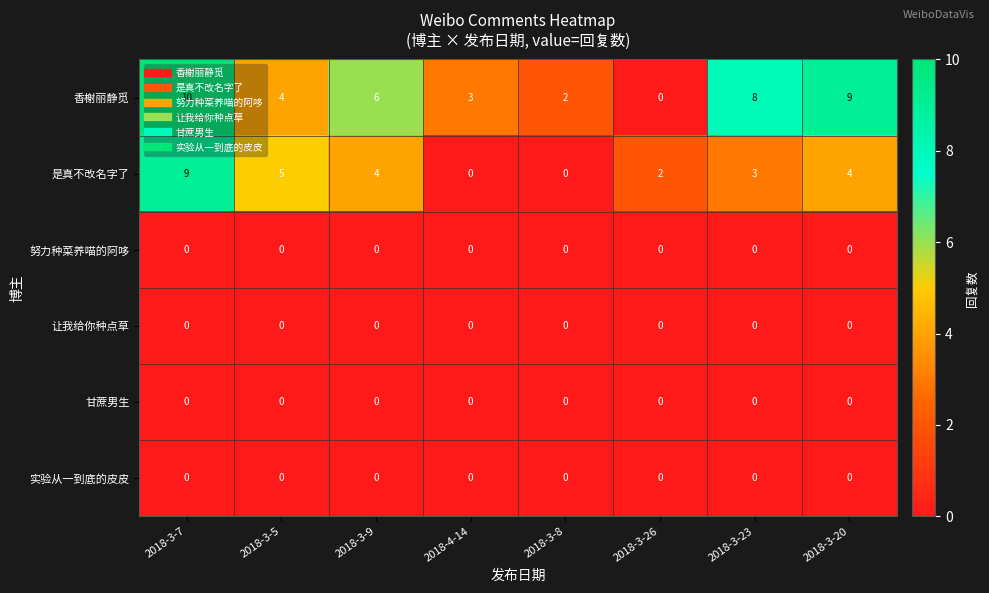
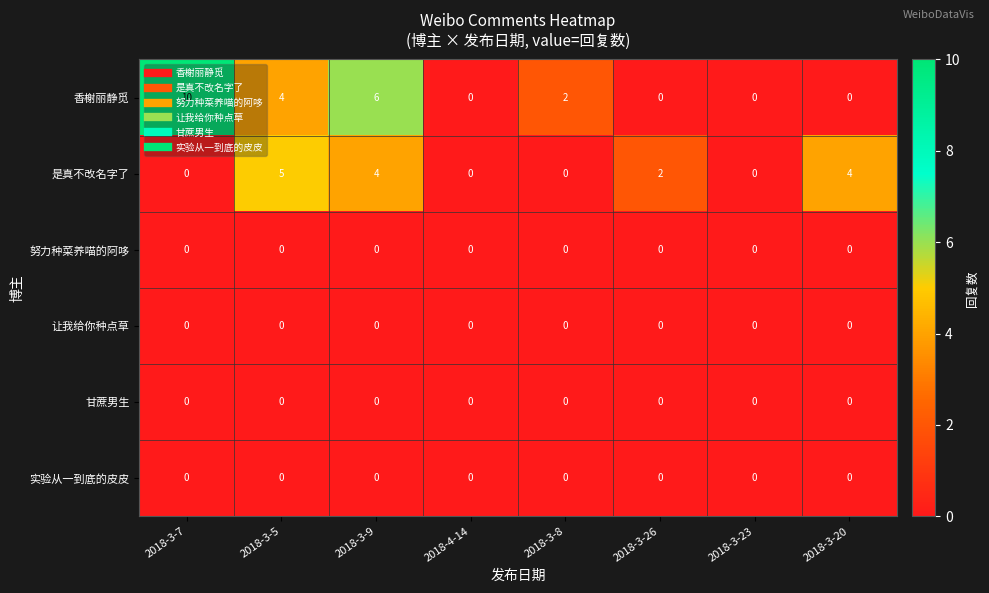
  {
    "香榭丽静觅": {
      "2018-3-5": 4,
      "2018-3-9": 6,
-     "2018-4-14": 3,
+     "2018-4-14": 0,
      "2018-3-8": 2,
      "2018-3-26": 0,
-     "2018-3-23": 8,
-     "2018-3-20": 9
+     "2018-3-23": 0,
+     "2018-3-20": 0
    },
    "是真不改名字了": {
-     "2018-3-7": 9,
+     "2018-3-7": 0,
      "2018-3-5": 5,
      "2018-3-9": 4,
      "2018-4-14": 0,
      "2018-3-8": 0,
      "2018-3-26": 2,
-     "2018-3-23": 3,
+     "2018-3-23": 0,
      "2018-3-20": 4
    },
    "努力种菜养喵的阿哆": {
      "2018-3-7": 0,
      "2018-3-5": 0,
      "2018-3-9": 0,
      "2018-4-14": 0,
      "2018-3-8": 0,
      "2018-3-26": 0,
      "2018-3-23": 0,
      "2018-3-20": 0
    },
    "让我给你种点草": {
      "2018-3-7": 0,
      "2018-3-5": 0,
      "2018-3-9": 0,
      "2018-4-14": 0,
      "2018-3-8": 0,
      "2018-3-26": 0,
      "2018-3-23": 0,
      "2018-3-20": 0
    },
    "甘蔗男生": {
      "2018-3-7": 0,
      "2018-3-5": 0,
      "2018-3-9": 0,
      "2018-4-14": 0,
      "2018-3-8": 0,
      "2018-3-26": 0,
      "2018-3-23": 0,
      "2018-3-20": 0
    },
    "实验从一到底的皮皮": {
      "2018-3-7": 0,
      "2018-3-5": 0,
      "2018-3-9": 0,
      "2018-4-14": 0,
      "2018-3-8": 0,
      "2018-3-26": 0,
      "2018-3-23": 0,
      "2018-3-20": 0
    }
  }
